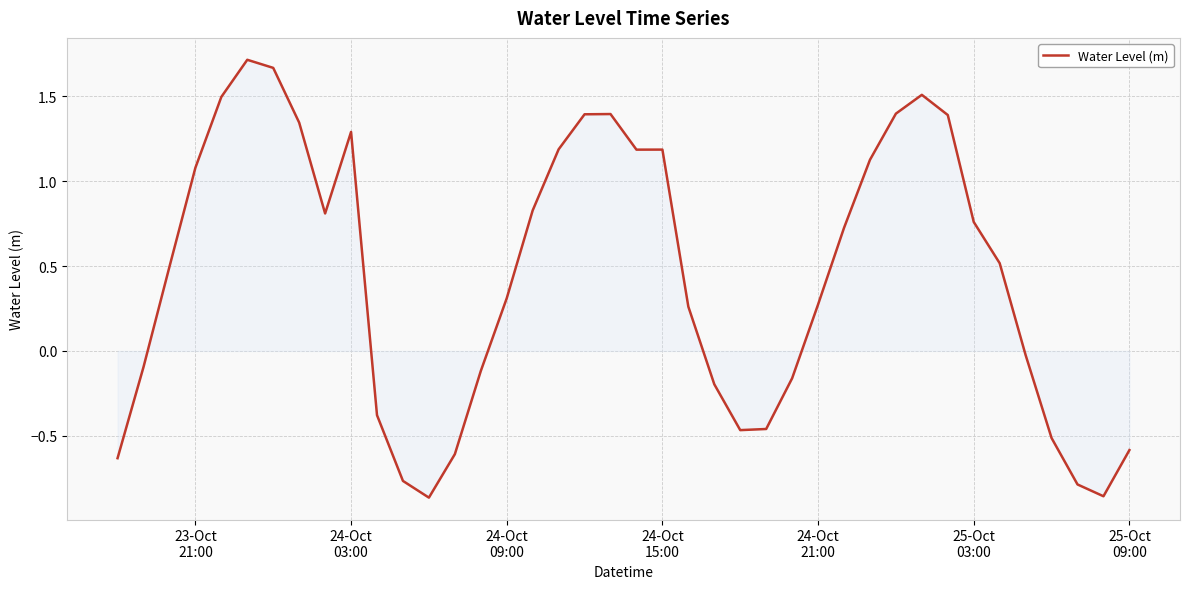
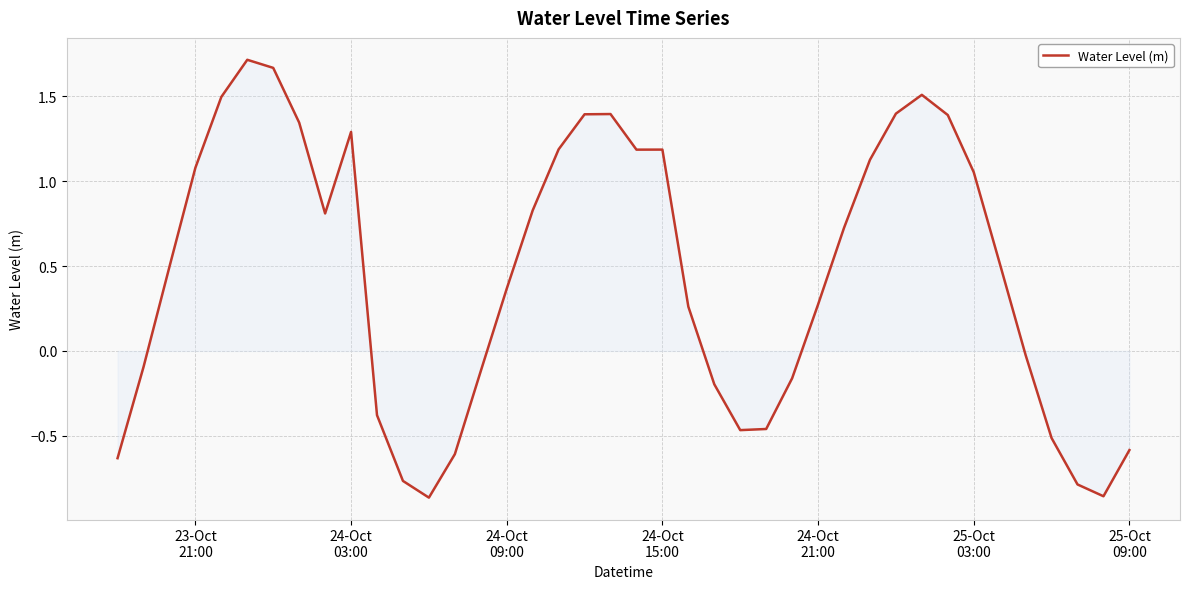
  {
    "Water Level (m)": {
-     "24-Oct 09:00": 0.31,
-     "25-Oct 03:00": 0.76,
+     "24-Oct 09:00": 0.37,
+     "25-Oct 03:00": 1.05,
      "25-Oct 09:00": -0.58
    }
  }
